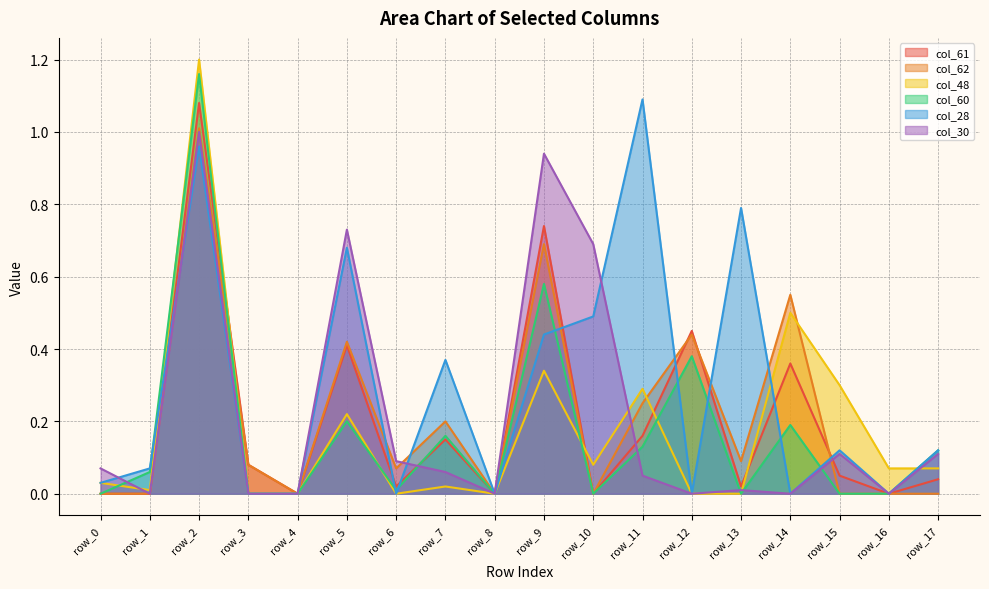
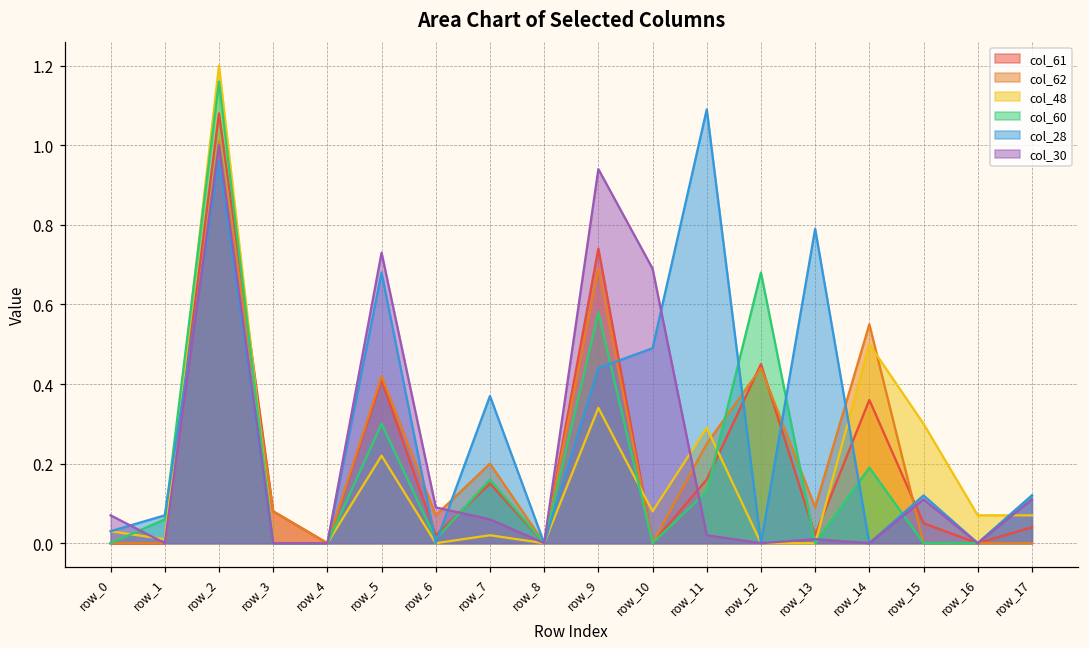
  {
    "col_60": {
      "row_1": 0.06,
      "row_2": 1.16,
-     "row_5": 0.2,
+     "row_5": 0.3,
      "row_6": 0.01,
      "row_7": 0.16,
      "row_9": 0.58,
      "row_11": 0.13,
-     "row_12": 0.38,
+     "row_12": 0.68,
      "row_14": 0.19
    },
    "col_28": {
      "row_1": 0.07,
      "row_2": 0.96,
      "row_5": 0.68,
      "row_7": 0.37,
      "row_9": 0.44,
      "row_10": 0.49,
      "row_11": 1.09,
      "row_13": 0.79,
      "row_15": 0.12
    },
    "col_30": {
      "row_0": 0.07,
      "row_2": 1.00,
      "row_5": 0.73,
      "row_6": 0.09,
      "row_7": 0.06,
      "row_9": 0.94,
      "row_10": 0.69,
-     "row_11": 0.05,
+     "row_11": 0.02,
      "row_13": 0.01,
      "row_15": 0.11,
      "row_17": 0.11
    }
  }
